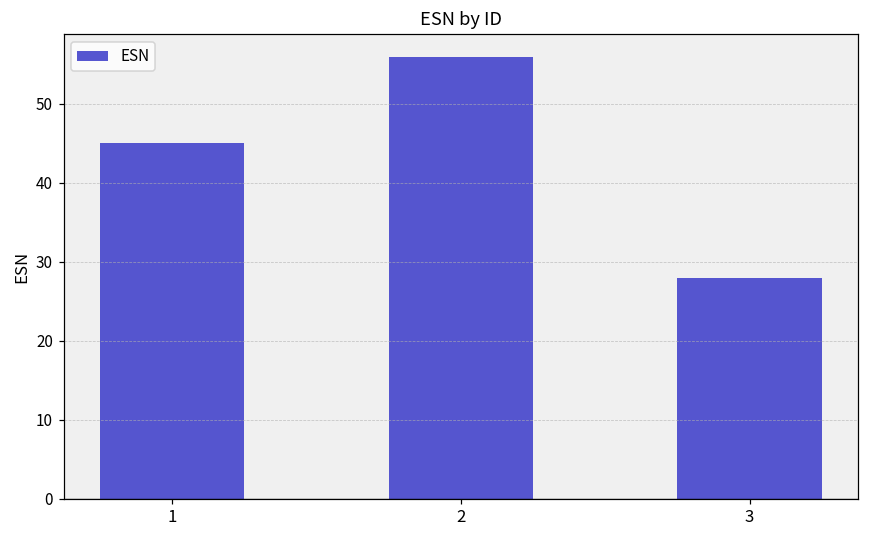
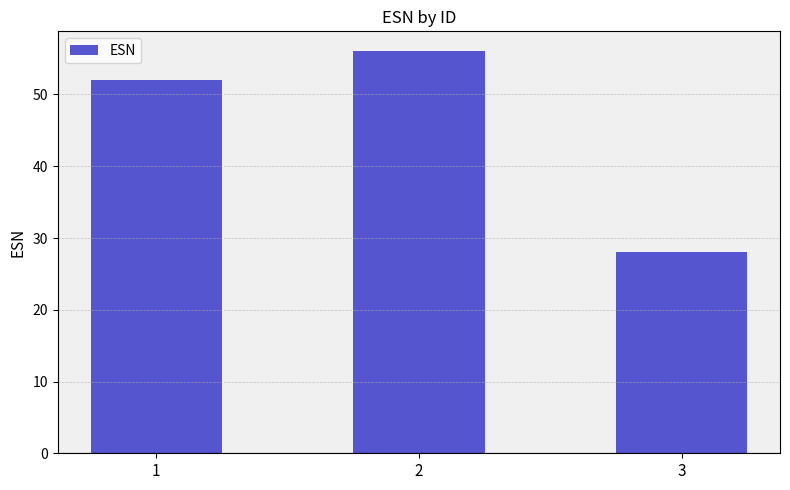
  {
-   "1": 45,
+   "1": 52,
    "2": 56,
    "3": 28
  }
